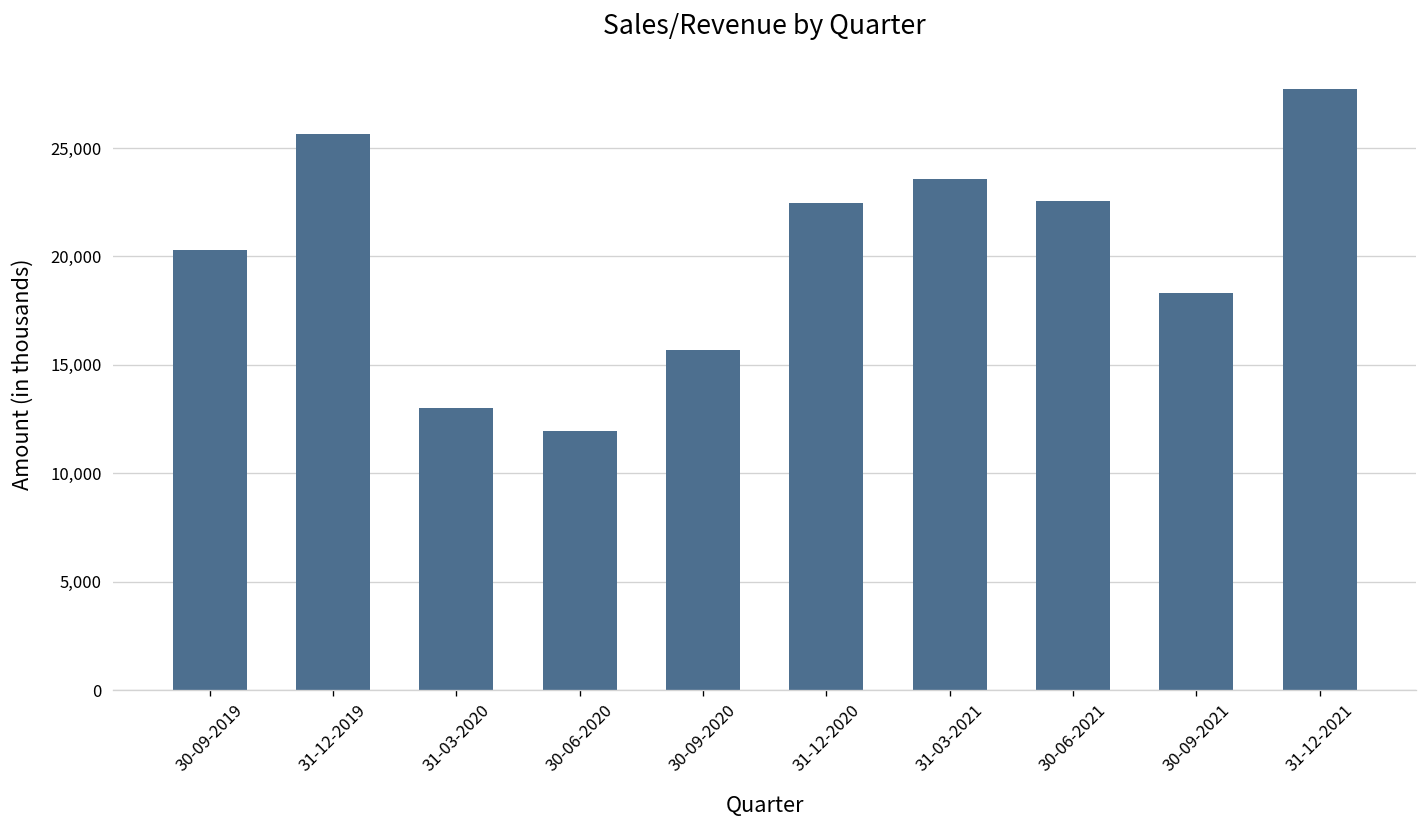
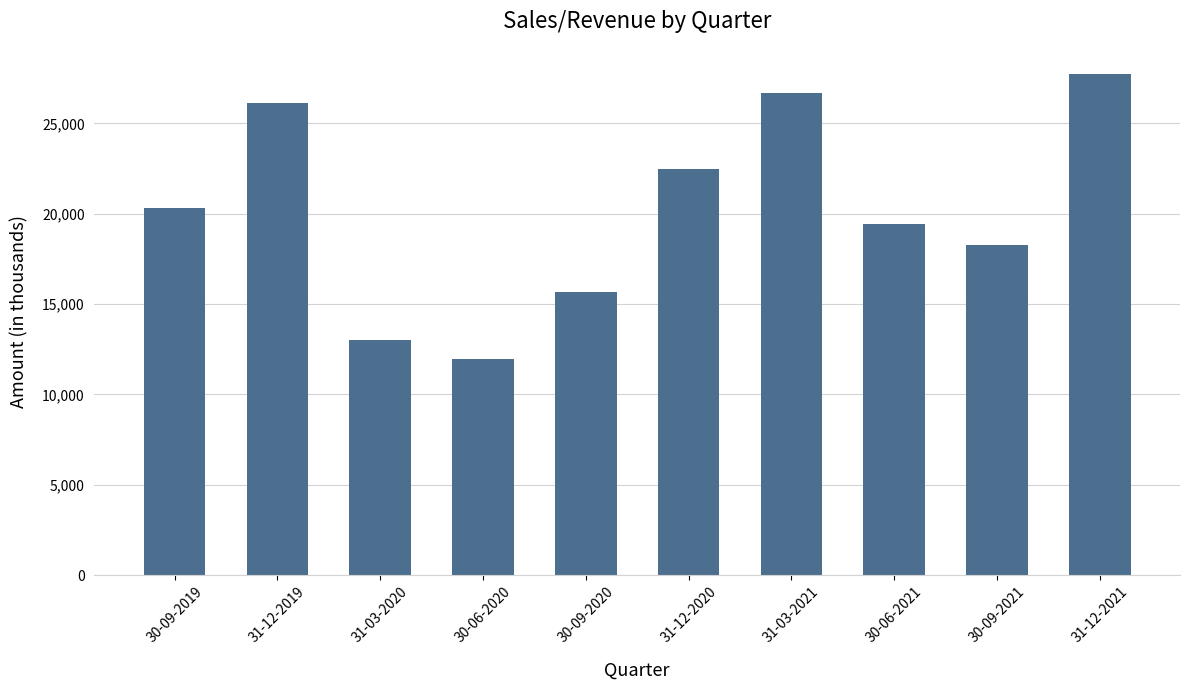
  {
    "30-09-2019": "20,300",
-   "31-12-2019": "25,600",
+   "31-12-2019": "26,100",
    "31-03-2020": "13,000",
    "30-06-2020": "12,000",
    "30-09-2020": "15,700",
    "31-12-2020": "22,500",
-   "31-03-2021": "23,600",
-   "30-06-2021": "22,600",
+   "31-03-2021": "26,700",
+   "30-06-2021": "19,400",
    "30-09-2021": "18,300",
    "31-12-2021": "27,700"
  }
